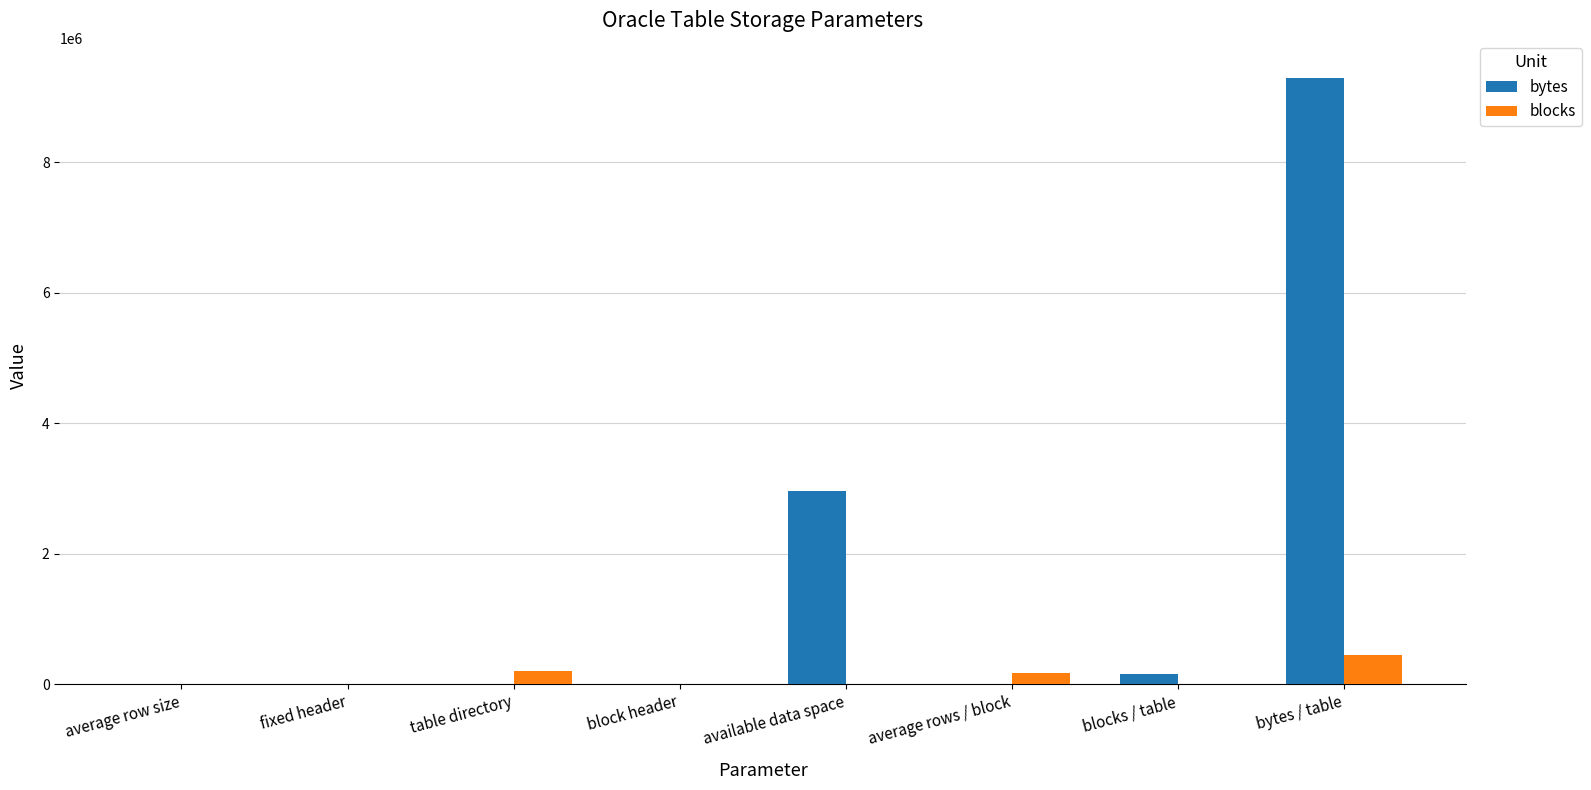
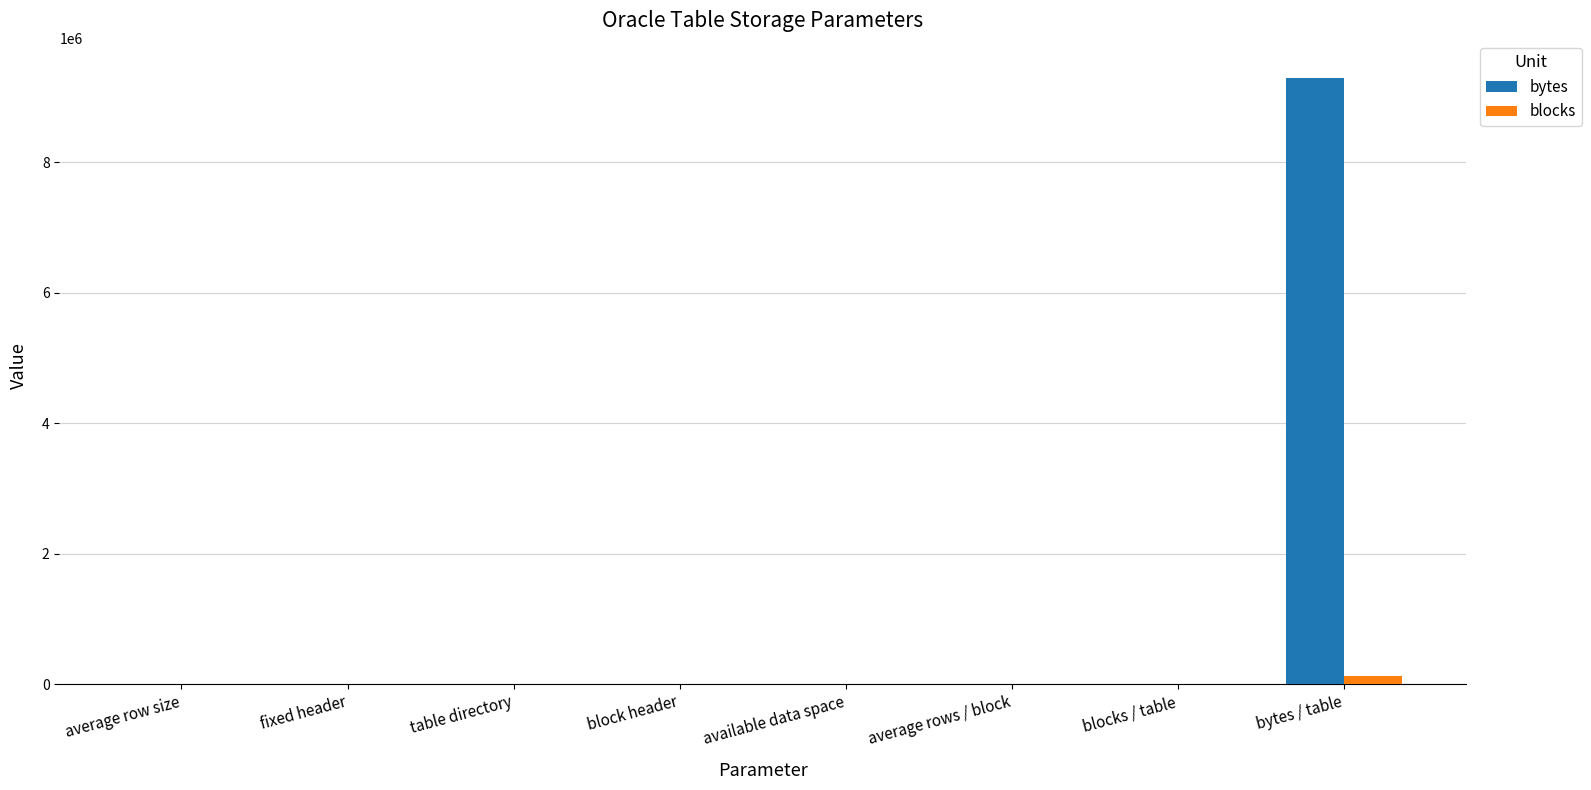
  {
    "bytes": {
-     "available data space": 3000000,
-     "blocks / table": 200000,
+     "available data space": 0,
+     "blocks / table": 0,
      "bytes / table": 9300000
    },
    "blocks": {
-     "table directory": 200000,
-     "average rows / block": 200000,
-     "bytes / table": 400000
+     "table directory": 0,
+     "average rows / block": 0,
+     "bytes / table": 100000
    }
  }
